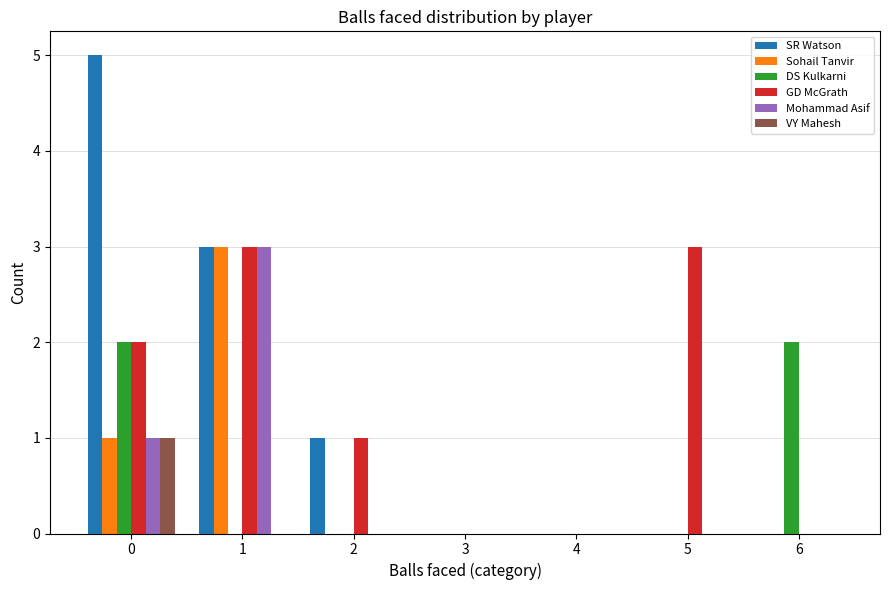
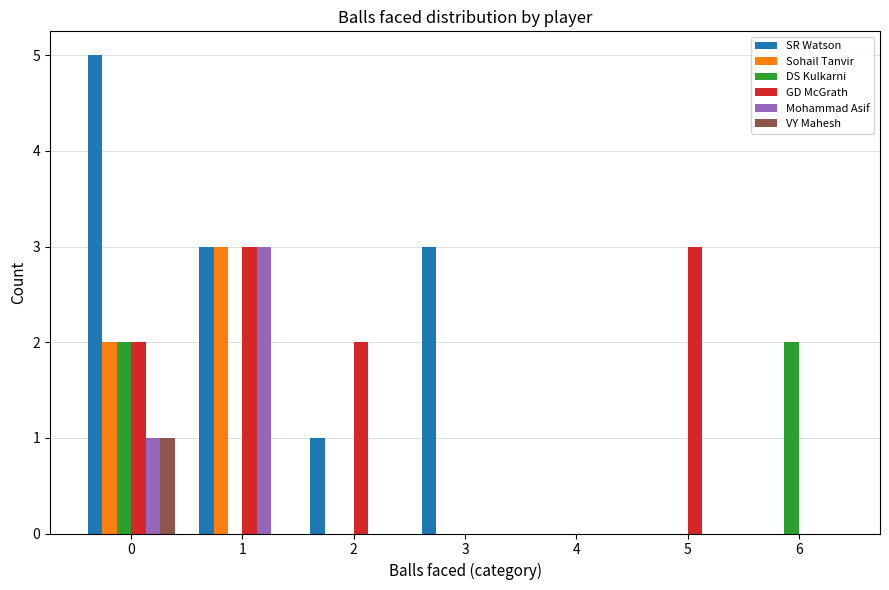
  {
    "SR Watson": {
      "0": 5,
      "1": 3,
      "2": 1,
-     "3": 0,
+     "3": 3,
      "4": 0,
      "5": 0,
      "6": 0
    },
    "Sohail Tanvir": {
-     "0": 1,
+     "0": 2,
      "1": 3,
      "2": 0,
      "3": 0,
      "4": 0,
      "5": 0,
      "6": 0
    },
    "DS Kulkarni": {
      "0": 2,
      "1": 0,
      "2": 0,
      "3": 0,
      "4": 0,
      "5": 0,
      "6": 2
    },
    "GD McGrath": {
      "0": 2,
      "1": 3,
-     "2": 1,
+     "2": 2,
      "3": 0,
      "4": 0,
      "5": 3,
      "6": 0
    },
    "Mohammad Asif": {
      "0": 1,
      "1": 3,
      "2": 0,
      "3": 0,
      "4": 0,
      "5": 0,
      "6": 0
    },
    "VY Mahesh": {
      "0": 1,
      "1": 0,
      "2": 0,
      "3": 0,
      "4": 0,
      "5": 0,
      "6": 0
    }
  }
